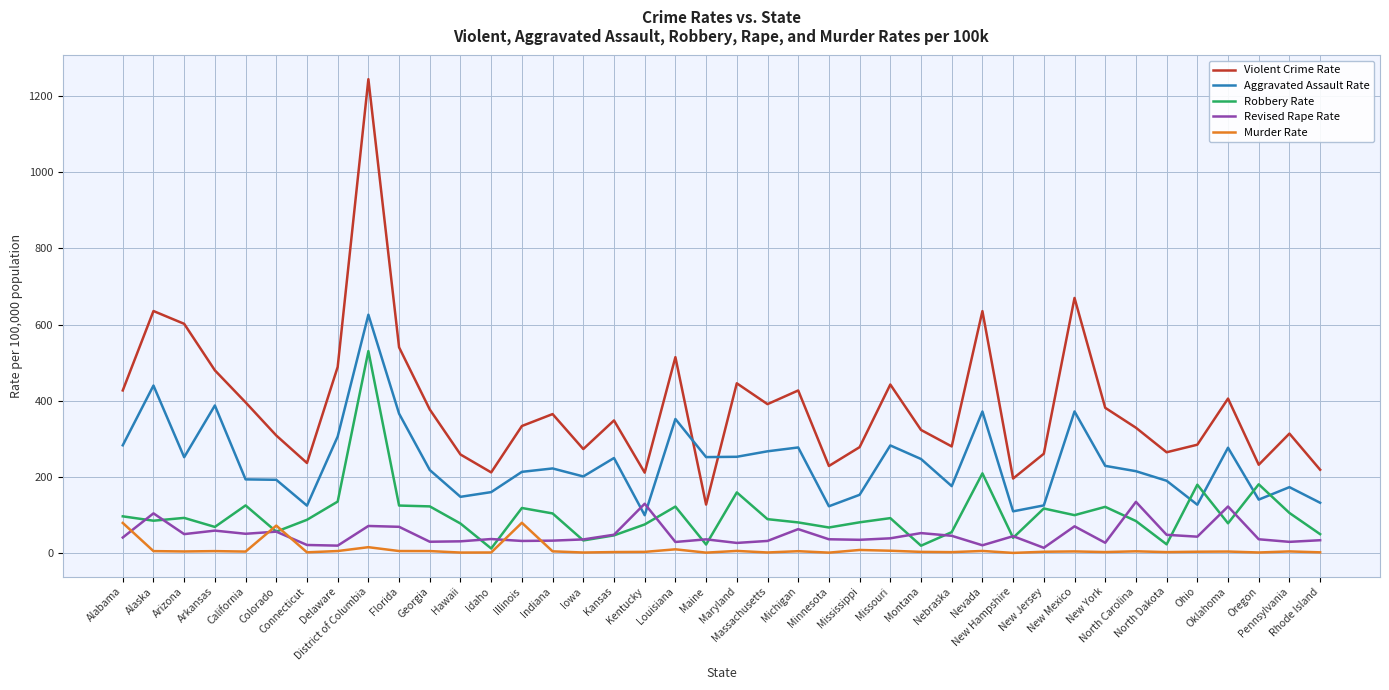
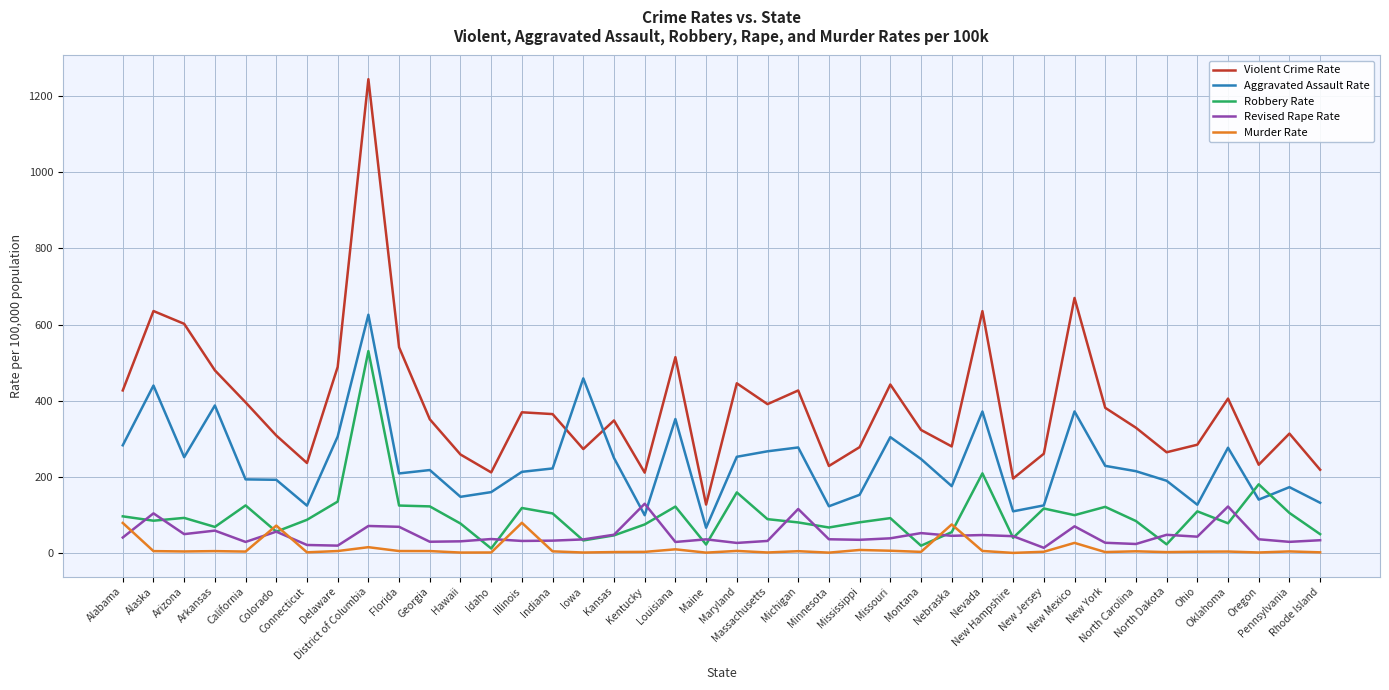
  {
    "Violent Crime Rate": {
      "Alabama": 430,
      "Alaska": 640,
      "Arizona": 600,
      "Arkansas": 480,
      "California": 400,
      "Colorado": 310,
      "Connecticut": 240,
      "Delaware": 490,
      "District of Columbia": 1240,
      "Florida": 540,
-     "Georgia": 380,
+     "Georgia": 350,
      "Hawaii": 260,
      "Idaho": 210,
-     "Illinois": 330,
+     "Illinois": 370,
      "Indiana": 370,
      "Iowa": 270,
      "Kansas": 350,
      "Kentucky": 210,
      "Louisiana": 510,
      "Maine": 130,
      "Maryland": 450,
      "Massachusetts": 390,
      "Michigan": 430,
      "Minnesota": 230,
      "Mississippi": 280,
      "Missouri": 440,
      "Montana": 320,
      "Nebraska": 280,
      "Nevada": 640,
      "New Hampshire": 200,
      "New Jersey": 260,
      "New Mexico": 670,
      "New York": 380,
      "North Carolina": 330,
      "North Dakota": 270,
      "Ohio": 280,
      "Oklahoma": 410,
      "Oregon": 230,
      "Pennsylvania": 310,
      "Rhode Island": 220
    },
    "Aggravated Assault Rate": {
      "Alabama": 280,
      "Alaska": 440,
      "Arizona": 250,
      "Arkansas": 390,
      "California": 190,
      "Colorado": 190,
      "Connecticut": 130,
      "Delaware": 310,
      "District of Columbia": 630,
-     "Florida": 370,
+     "Florida": 210,
      "Georgia": 220,
      "Hawaii": 150,
      "Idaho": 160,
      "Illinois": 210,
      "Indiana": 220,
-     "Iowa": 200,
+     "Iowa": 460,
      "Kansas": 250,
      "Kentucky": 100,
      "Louisiana": 350,
-     "Maine": 250,
+     "Maine": 70,
      "Maryland": 250,
      "Massachusetts": 270,
      "Michigan": 280,
      "Minnesota": 120,
      "Mississippi": 150,
-     "Missouri": 280,
+     "Missouri": 300,
      "Montana": 250,
      "Nebraska": 180,
      "Nevada": 370,
      "New Hampshire": 110,
      "New Jersey": 130,
      "New Mexico": 370,
      "New York": 230,
      "North Carolina": 220,
      "North Dakota": 190,
      "Ohio": 130,
      "Oklahoma": 280,
      "Oregon": 140,
      "Pennsylvania": 170,
      "Rhode Island": 130
    },
    "Robbery Rate": {
      "Alabama": 100,
      "Alaska": 90,
      "Arizona": 90,
      "Arkansas": 70,
      "California": 130,
      "Connecticut": 90,
      "Delaware": 140,
      "District of Columbia": 530,
      "Florida": 130,
      "Georgia": 120,
      "Hawaii": 80,
      "Idaho": 10,
      "Illinois": 120,
      "Indiana": 100,
      "Kentucky": 80,
      "Louisiana": 120,
      "Maine": 20,
      "Maryland": 160,
      "Massachusetts": 90,
      "Michigan": 80,
      "Minnesota": 70,
      "Mississippi": 80,
      "Missouri": 90,
      "Montana": 20,
      "Nebraska": 60,
      "Nevada": 210,
      "New Jersey": 120,
      "New Mexico": 100,
      "New York": 120,
      "North Carolina": 80,
      "North Dakota": 20,
-     "Ohio": 180,
+     "Ohio": 110,
      "Oklahoma": 80,
      "Oregon": 180,
      "Pennsylvania": 110,
      "Rhode Island": 50
    },
    "Revised Rape Rate": {
      "Alabama": 40,
      "Alaska": 100,
      "Arizona": 50,
      "Arkansas": 60,
-     "California": 50,
+     "California": 30,
      "Connecticut": 20,
      "Delaware": 20,
      "District of Columbia": 70,
      "Florida": 70,
      "Georgia": 30,
      "Hawaii": 30,
      "Idaho": 40,
      "Illinois": 30,
      "Indiana": 30,
      "Kentucky": 130,
      "Louisiana": 30,
      "Maine": 40,
      "Maryland": 30,
      "Massachusetts": 30,
-     "Michigan": 60,
+     "Michigan": 120,
      "Minnesota": 40,
      "Mississippi": 40,
      "Missouri": 40,
      "Montana": 50,
      "Nebraska": 50,
-     "Nevada": 20,
+     "Nevada": 50,
      "New Jersey": 10,
      "New Mexico": 70,
      "New York": 30,
-     "North Carolina": 130,
+     "North Carolina": 20,
      "North Dakota": 50,
      "Ohio": 40,
      "Oklahoma": 120,
      "Oregon": 40,
      "Pennsylvania": 30,
      "Rhode Island": 30
    },
    "Murder Rate": {
      "Alabama": 80,
      "Alaska": 10,
      "Arizona": 0,
      "Arkansas": 10,
      "California": 0,
      "Colorado": 70,
      "Connecticut": 0,
      "Delaware": 10,
      "District of Columbia": 20,
      "Florida": 10,
      "Georgia": 10,
      "Hawaii": 0,
      "Idaho": 0,
      "Illinois": 80,
      "Indiana": 10,
      "Iowa": 0,
      "Kansas": 0,
      "Kentucky": 0,
      "Louisiana": 10,
      "Maine": 0,
      "Maryland": 10,
      "Massachusetts": 0,
      "Michigan": 10,
      "Minnesota": 0,
      "Mississippi": 10,
      "Missouri": 10,
      "Montana": 0,
-     "Nebraska": 0,
+     "Nebraska": 80,
      "Nevada": 10,
      "New Hampshire": 0,
      "New Jersey": 0,
-     "New Mexico": 0,
+     "New Mexico": 30,
      "New York": 0,
      "North Carolina": 10,
      "North Dakota": 0,
      "Ohio": 0,
      "Oklahoma": 0,
      "Oregon": 0,
      "Pennsylvania": 0,
      "Rhode Island": 0
    }
  }
